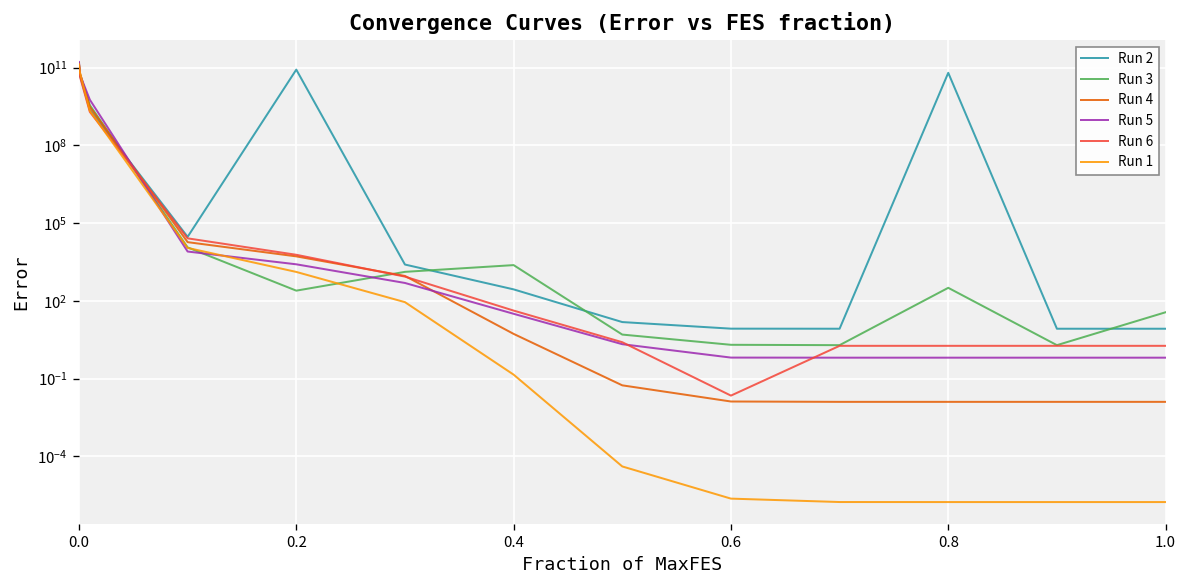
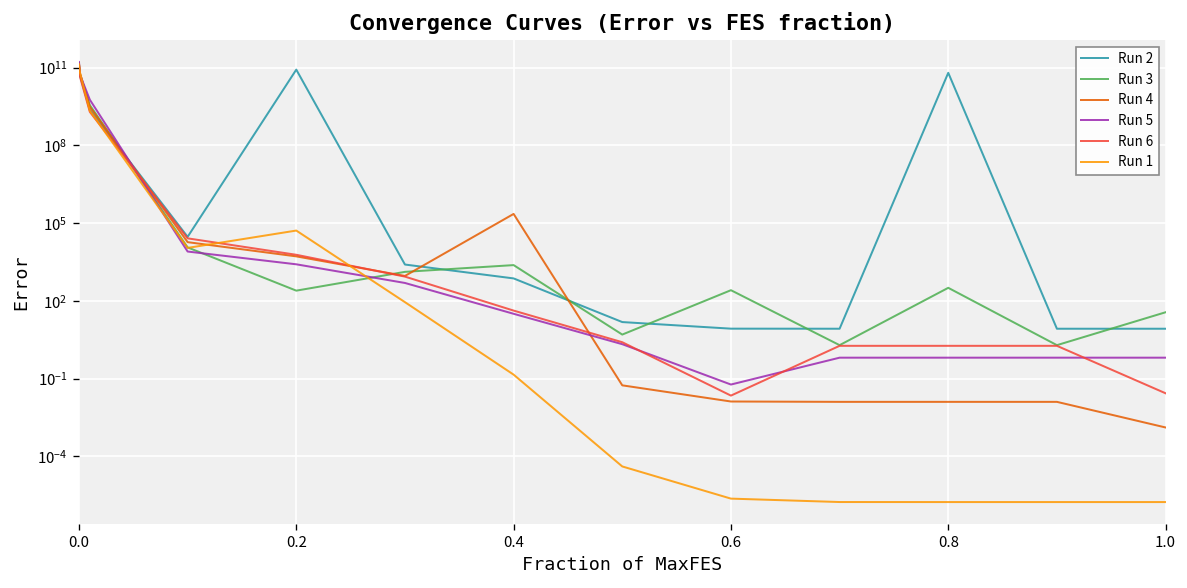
  {
    "Run 2": {
      "0.2": 80000000000,
-     "0.4": 300,
+     "0.4": 700,
      "0.6": 8,
      "0.8": 60000000000,
      "1.0": 8
    },
    "Run 3": {
      "0.2": 200,
      "0.4": 2000,
-     "0.6": 2,
+     "0.6": 300,
      "0.8": 300,
      "1.0": 40
    },
    "Run 4": {
-     "0.4": 5,
+     "0.4": 200000,
      "0.6": 0.01,
      "0.8": 0.01,
-     "1.0": 0.01
+     "1.0": 0.001
    },
    "Run 5": {
      "0.2": 3000,
      "0.4": 30,
-     "0.6": 0.6,
+     "0.6": 0.06,
      "0.8": 0.6,
      "1.0": 0.6
    },
    "Run 6": {
      "0.4": 40,
      "0.6": 0.02,
      "0.8": 2,
-     "1.0": 2
+     "1.0": 0.03
    },
    "Run 1": {
-     "0.2": 1000,
+     "0.2": 50000,
      "0.4": 0.1,
      "0.6": 0.000002,
      "0.8": 0.000002,
      "1.0": 0.000002
    }
  }
